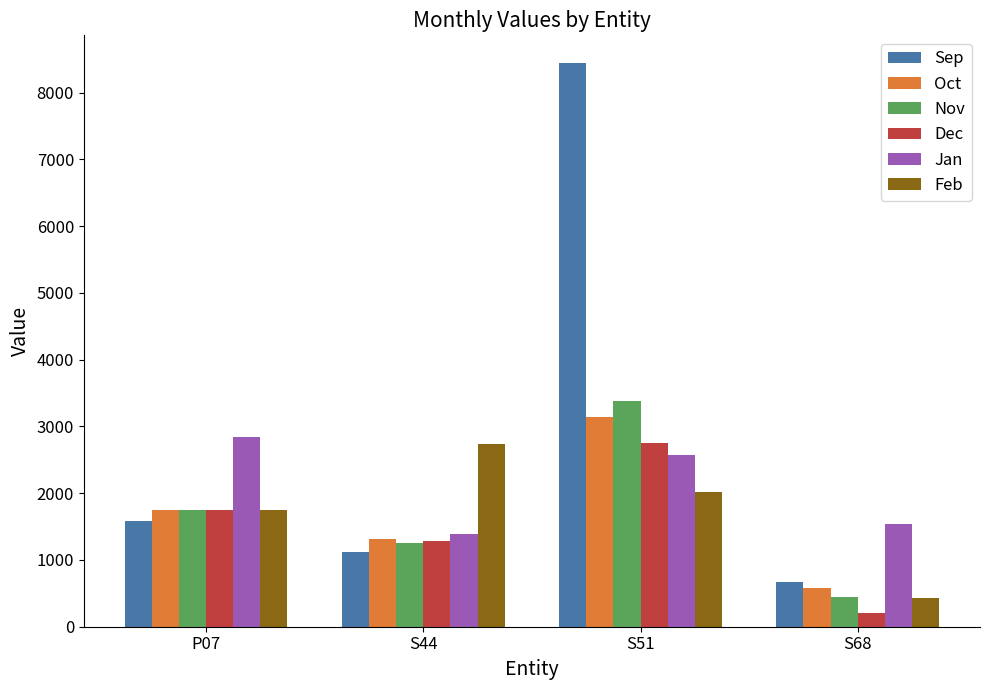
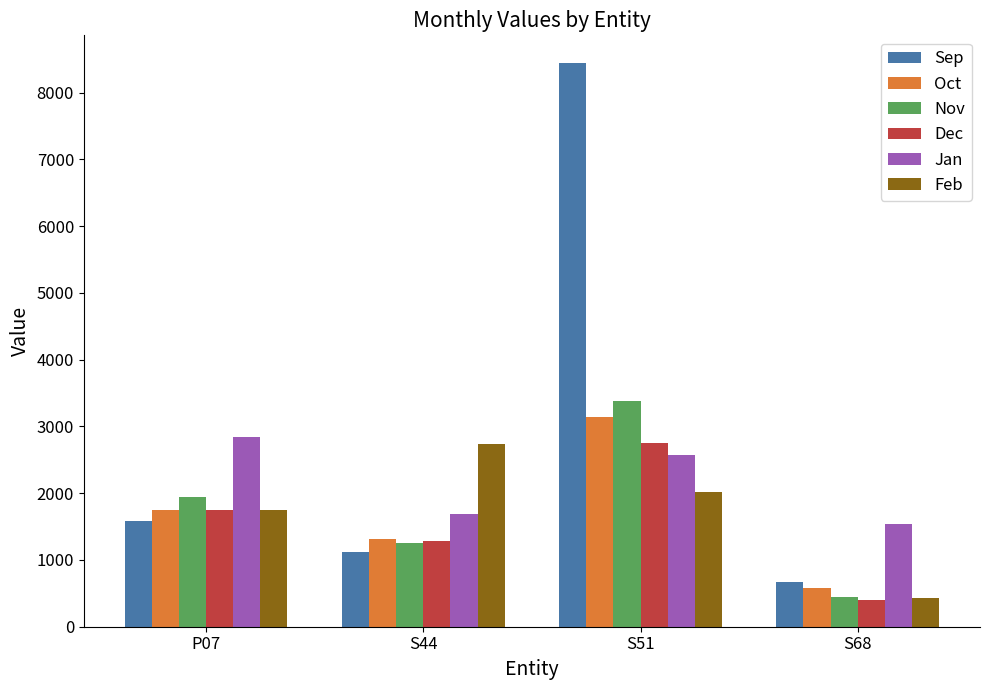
  {
    "Sep": {
      "P07": 1600,
      "S44": 1100,
      "S51": 8400,
      "S68": 700
    },
    "Oct": {
      "P07": 1700,
      "S44": 1300,
      "S51": 3100,
      "S68": 600
    },
    "Nov": {
-     "P07": 1700,
+     "P07": 1900,
      "S44": 1300,
      "S51": 3400,
      "S68": 400
    },
    "Dec": {
      "P07": 1700,
      "S44": 1300,
      "S51": 2700,
-     "S68": 200
+     "S68": 400
    },
    "Jan": {
      "P07": 2800,
-     "S44": 1400,
+     "S44": 1700,
      "S51": 2600,
      "S68": 1500
    },
    "Feb": {
      "P07": 1700,
      "S44": 2700,
      "S51": 2000,
      "S68": 400
    }
  }
